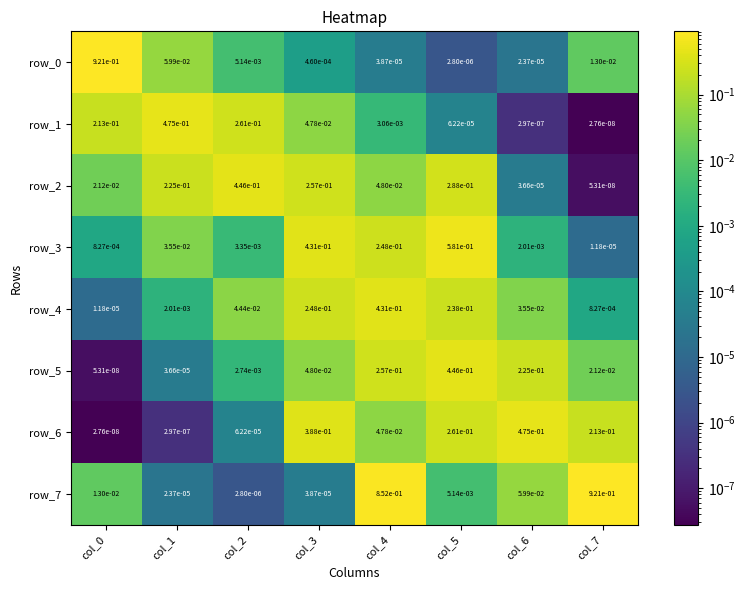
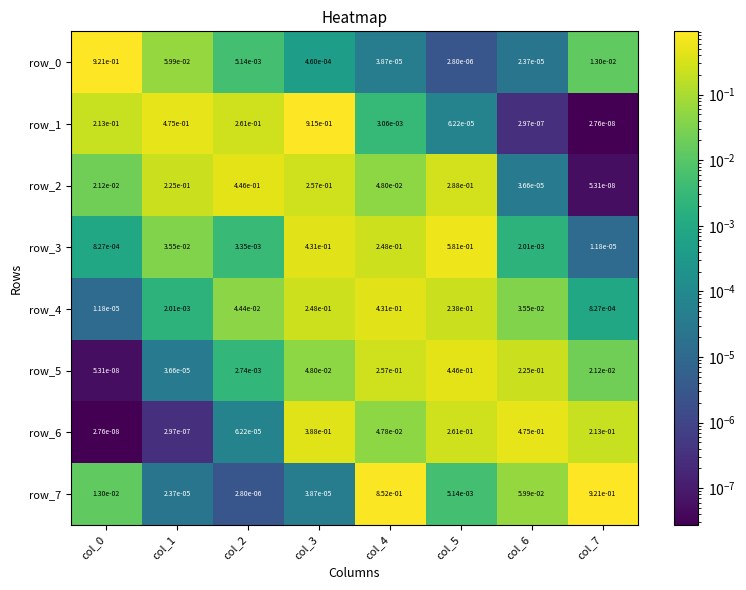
  {
    "row_0": {
      "col_0": "9.21e-01",
      "col_1": "5.99e-02",
      "col_2": "5.14e-03",
      "col_3": "4.60e-04",
      "col_4": "3.87e-05",
      "col_5": "2.80e-06",
      "col_6": "2.37e-05",
      "col_7": "1.30e-02"
    },
    "row_1": {
      "col_0": "2.13e-01",
      "col_1": "4.75e-01",
      "col_2": "2.61e-01",
-     "col_3": "4.78e-02",
+     "col_3": "9.15e-01",
      "col_4": "3.06e-03",
      "col_5": "6.22e-05",
      "col_6": "2.97e-07",
      "col_7": "2.76e-08"
    },
    "row_2": {
      "col_0": "2.12e-02",
      "col_1": "2.25e-01",
      "col_2": "4.46e-01",
      "col_3": "2.57e-01",
      "col_4": "4.80e-02",
      "col_5": "2.88e-01",
      "col_6": "3.66e-05",
      "col_7": "5.31e-08"
    },
    "row_3": {
      "col_0": "8.27e-04",
      "col_1": "3.55e-02",
      "col_2": "3.35e-03",
      "col_3": "4.31e-01",
      "col_4": "2.48e-01",
      "col_5": "5.81e-01",
      "col_6": "2.01e-03",
      "col_7": "1.18e-05"
    },
    "row_4": {
      "col_0": "1.18e-05",
      "col_1": "2.01e-03",
      "col_2": "4.44e-02",
      "col_3": "2.48e-01",
      "col_4": "4.31e-01",
      "col_5": "2.38e-01",
      "col_6": "3.55e-02",
      "col_7": "8.27e-04"
    },
    "row_5": {
      "col_0": "5.31e-08",
      "col_1": "3.66e-05",
      "col_2": "2.74e-03",
      "col_3": "4.80e-02",
      "col_4": "2.57e-01",
      "col_5": "4.46e-01",
      "col_6": "2.25e-01",
      "col_7": "2.12e-02"
    },
    "row_6": {
      "col_0": "2.76e-08",
      "col_1": "2.97e-07",
      "col_2": "6.22e-05",
      "col_3": "3.88e-01",
      "col_4": "4.78e-02",
      "col_5": "2.61e-01",
      "col_6": "4.75e-01",
      "col_7": "2.13e-01"
    },
    "row_7": {
      "col_0": "1.30e-02",
      "col_1": "2.37e-05",
      "col_2": "2.80e-06",
      "col_3": "3.87e-05",
      "col_4": "8.52e-01",
      "col_5": "5.14e-03",
      "col_6": "5.99e-02",
      "col_7": "9.21e-01"
    }
  }
